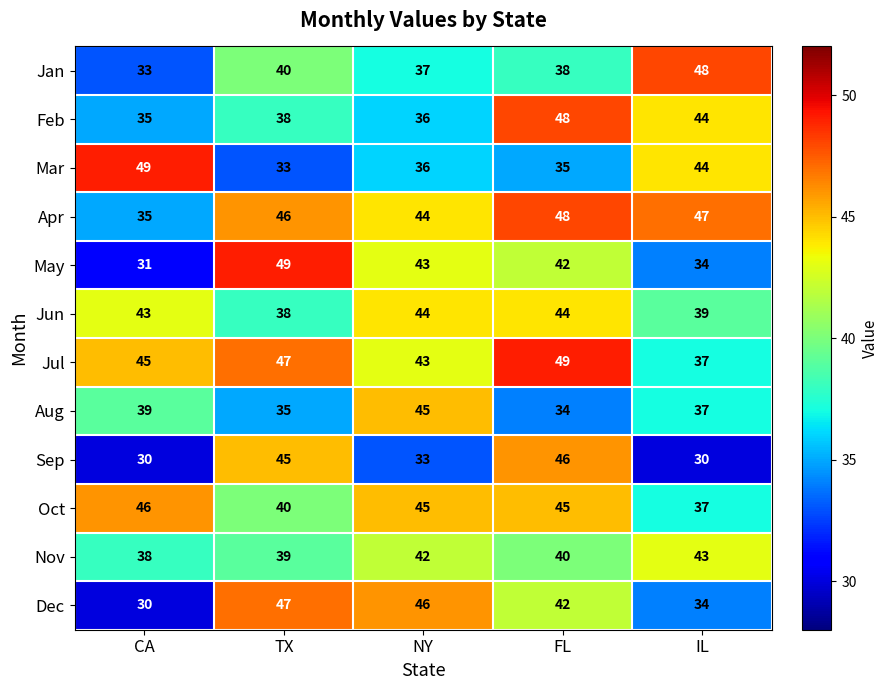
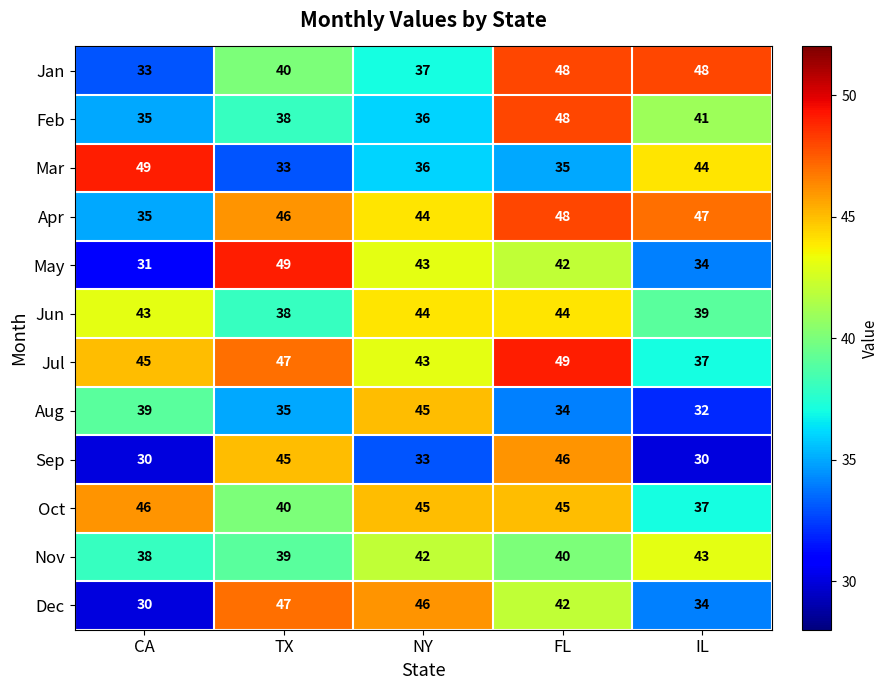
  {
    "Jan": {
      "CA": 33,
      "TX": 40,
      "NY": 37,
-     "FL": 38,
+     "FL": 48,
      "IL": 48
    },
    "Feb": {
      "CA": 35,
      "TX": 38,
      "NY": 36,
      "FL": 48,
-     "IL": 44
+     "IL": 41
    },
    "Mar": {
      "CA": 49,
      "TX": 33,
      "NY": 36,
      "FL": 35,
      "IL": 44
    },
    "Apr": {
      "CA": 35,
      "TX": 46,
      "NY": 44,
      "FL": 48,
      "IL": 47
    },
    "May": {
      "CA": 31,
      "TX": 49,
      "NY": 43,
      "FL": 42,
      "IL": 34
    },
    "Jun": {
      "CA": 43,
      "TX": 38,
      "NY": 44,
      "FL": 44,
      "IL": 39
    },
    "Jul": {
      "CA": 45,
      "TX": 47,
      "NY": 43,
      "FL": 49,
      "IL": 37
    },
    "Aug": {
      "CA": 39,
      "TX": 35,
      "NY": 45,
      "FL": 34,
-     "IL": 37
+     "IL": 32
    },
    "Sep": {
      "CA": 30,
      "TX": 45,
      "NY": 33,
      "FL": 46,
      "IL": 30
    },
    "Oct": {
      "CA": 46,
      "TX": 40,
      "NY": 45,
      "FL": 45,
      "IL": 37
    },
    "Nov": {
      "CA": 38,
      "TX": 39,
      "NY": 42,
      "FL": 40,
      "IL": 43
    },
    "Dec": {
      "CA": 30,
      "TX": 47,
      "NY": 46,
      "FL": 42,
      "IL": 34
    }
  }
